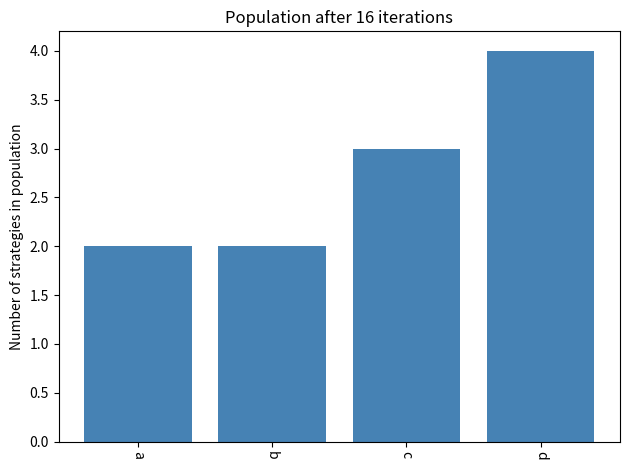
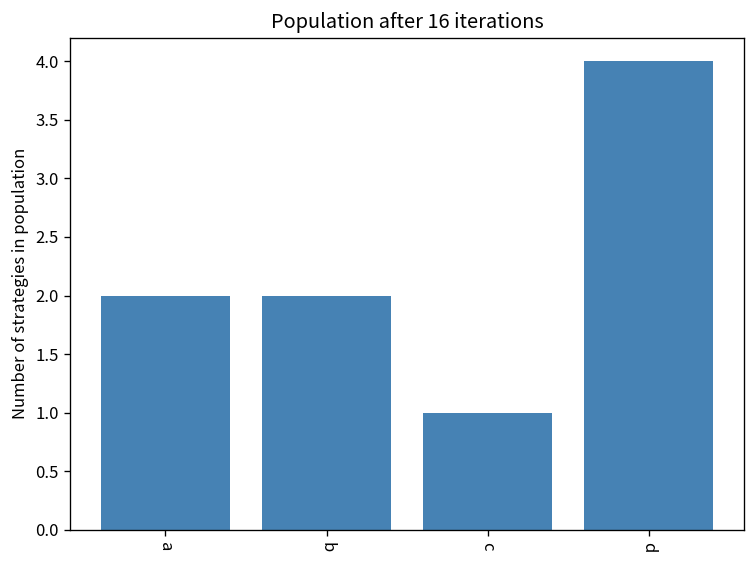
  {
    "a": 2,
    "b": 2,
-   "c": 3,
+   "c": 1,
    "d": 4
  }
